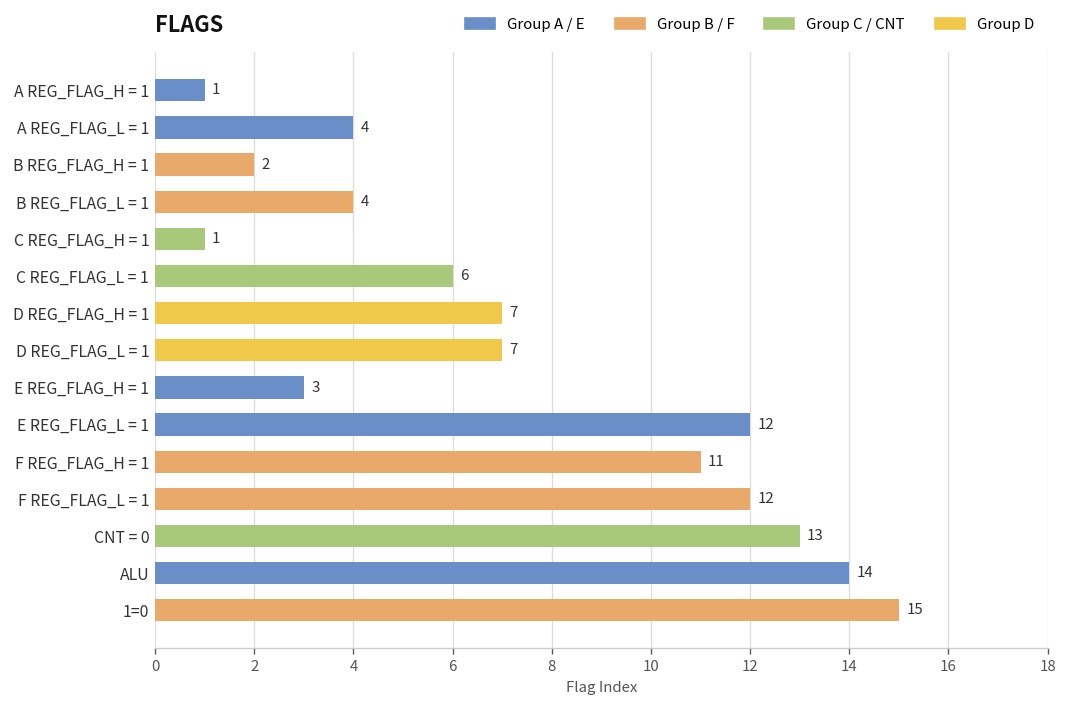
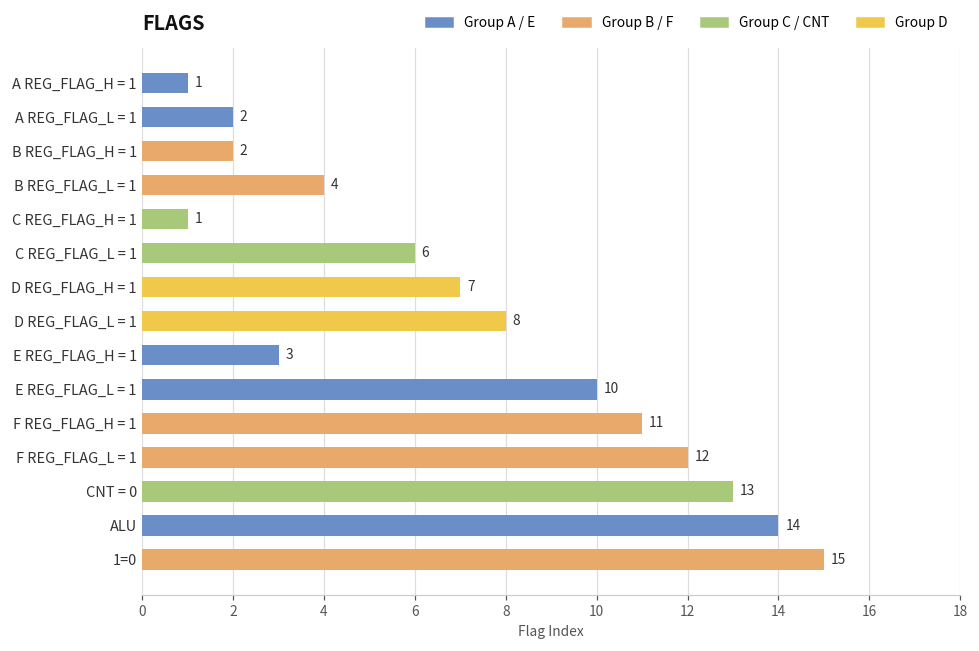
  {
    "A REG_FLAG_H = 1": 1,
-   "A REG_FLAG_L = 1": 4,
+   "A REG_FLAG_L = 1": 2,
    "B REG_FLAG_H = 1": 2,
    "B REG_FLAG_L = 1": 4,
    "C REG_FLAG_H = 1": 1,
    "C REG_FLAG_L = 1": 6,
    "D REG_FLAG_H = 1": 7,
-   "D REG_FLAG_L = 1": 7,
+   "D REG_FLAG_L = 1": 8,
    "E REG_FLAG_H = 1": 3,
-   "E REG_FLAG_L = 1": 12,
+   "E REG_FLAG_L = 1": 10,
    "F REG_FLAG_H = 1": 11,
    "F REG_FLAG_L = 1": 12,
    "CNT = 0": 13,
    "ALU": 14,
    "1=0": 15
  }
